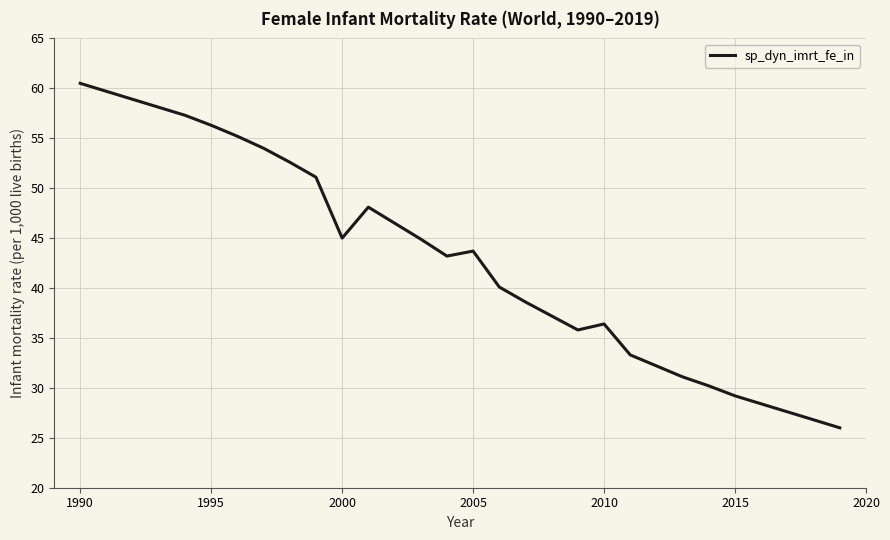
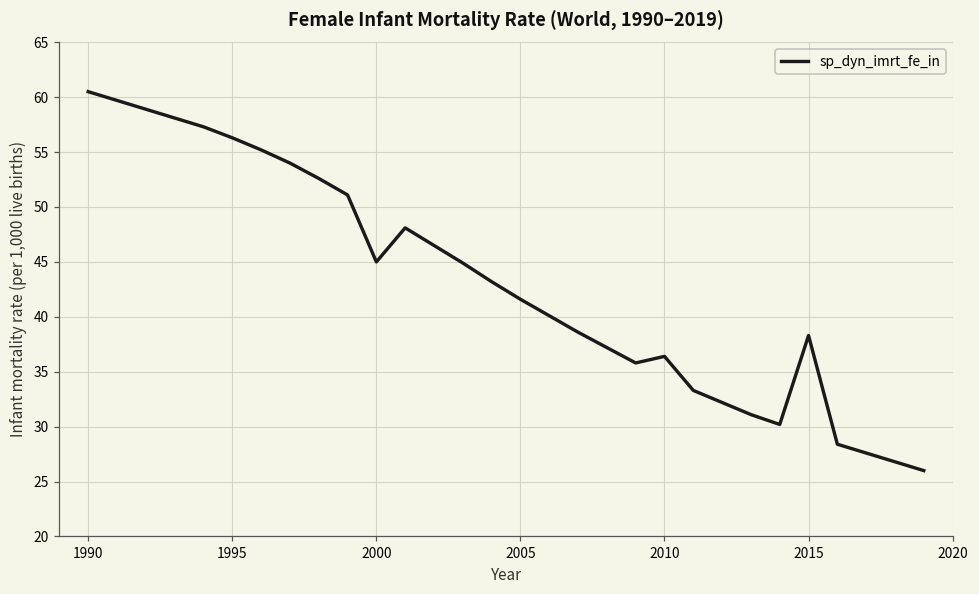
  {
    "1990": 61,
    "1995": 56,
    "2000": 45,
-   "2005": 44,
+   "2005": 42,
    "2010": 36,
-   "2015": 29
+   "2015": 38
  }
